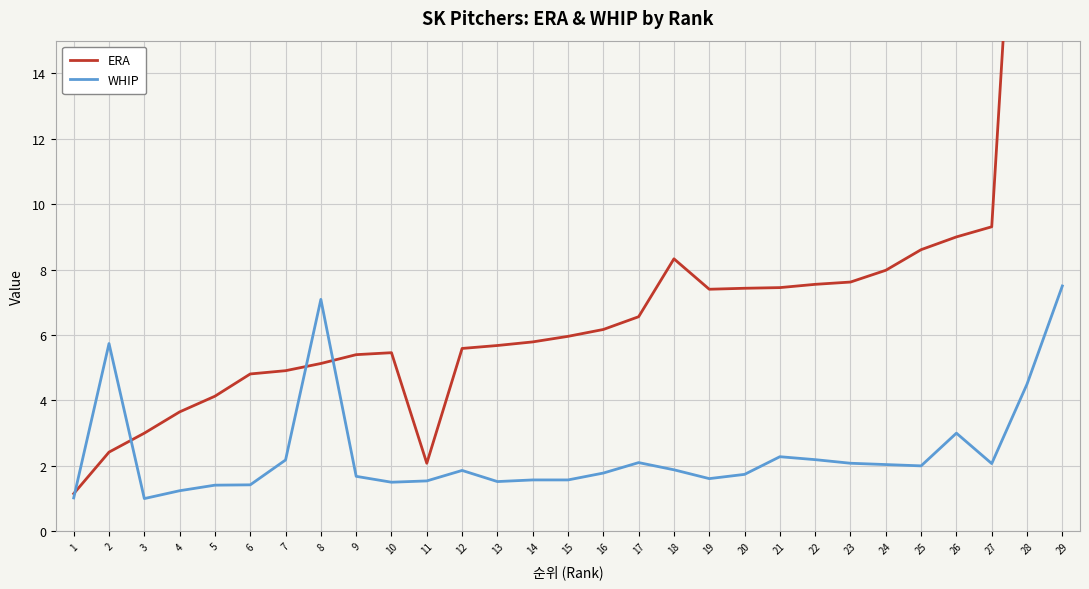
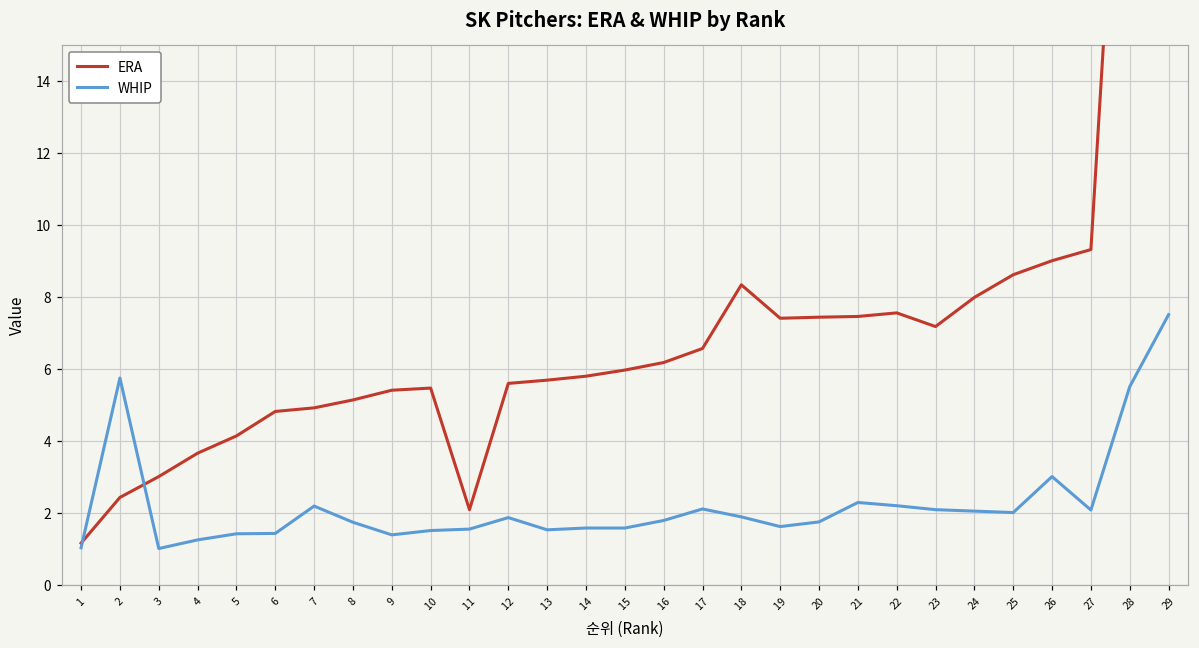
  {
    "ERA": {
      "1": 1.2,
      "2": 2.4,
      "3": 3.0,
      "4": 3.7,
      "5": 4.1,
      "6": 4.8,
      "7": 4.9,
      "8": 5.1,
      "9": 5.4,
      "10": 5.5,
      "11": 2.1,
      "12": 5.6,
      "13": 5.7,
      "14": 5.8,
      "15": 6.0,
      "16": 6.2,
      "17": 6.6,
      "18": 8.3,
      "19": 7.4,
      "20": 7.4,
      "21": 7.5,
      "22": 7.6,
-     "23": 7.6,
+     "23": 7.2,
      "24": 8.0,
      "25": 8.6,
      "26": 9.0,
      "27": 9.3
    },
    "WHIP": {
      "1": 1.0,
      "2": 5.7,
      "3": 1.0,
      "4": 1.2,
      "5": 1.4,
      "6": 1.4,
      "7": 2.2,
-     "8": 7.1,
-     "9": 1.7,
+     "8": 1.7,
+     "9": 1.4,
      "10": 1.5,
      "11": 1.5,
      "12": 1.9,
      "13": 1.5,
      "14": 1.6,
      "15": 1.6,
      "16": 1.8,
      "17": 2.1,
      "18": 1.9,
      "19": 1.6,
      "20": 1.7,
      "21": 2.3,
      "22": 2.2,
      "23": 2.1,
      "24": 2.0,
      "25": 2.0,
      "26": 3.0,
      "27": 2.1,
-     "28": 4.5,
+     "28": 5.5,
      "29": 7.5
    }
  }
